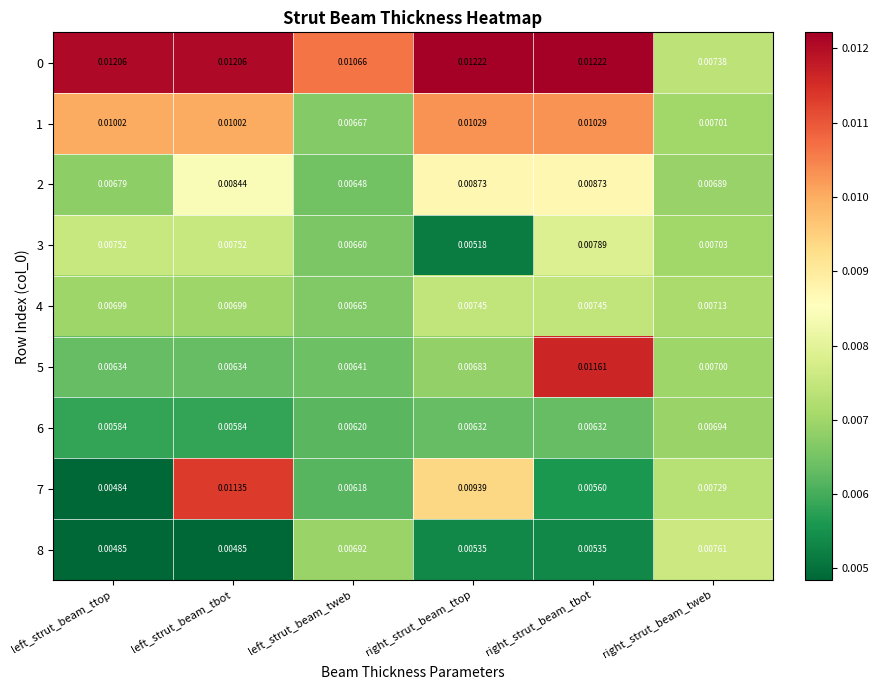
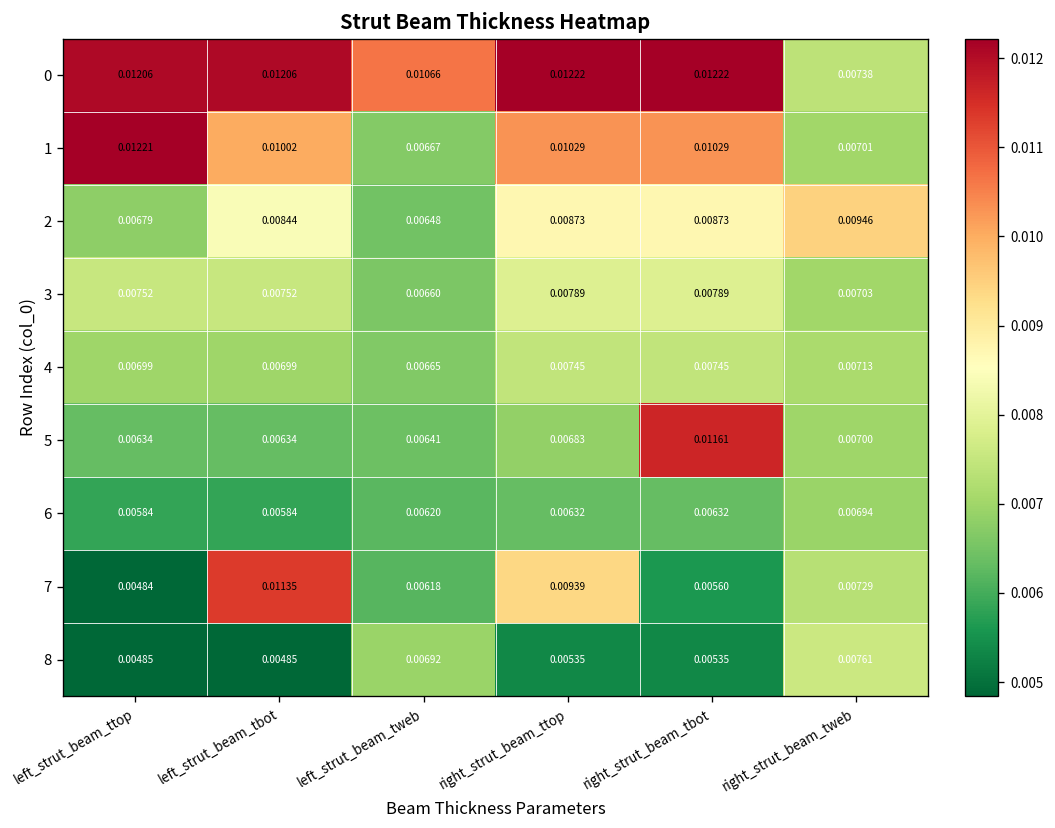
  {
    "0": {
      "left_strut_beam_ttop": 0.01206,
      "left_strut_beam_tbot": 0.01206,
      "left_strut_beam_tweb": 0.01066,
      "right_strut_beam_ttop": 0.01222,
      "right_strut_beam_tbot": 0.01222,
      "right_strut_beam_tweb": 0.00738
    },
    "1": {
-     "left_strut_beam_ttop": 0.01002,
+     "left_strut_beam_ttop": 0.01221,
      "left_strut_beam_tbot": 0.01002,
      "left_strut_beam_tweb": 0.00667,
      "right_strut_beam_ttop": 0.01029,
      "right_strut_beam_tbot": 0.01029,
      "right_strut_beam_tweb": 0.00701
    },
    "2": {
      "left_strut_beam_ttop": 0.00679,
      "left_strut_beam_tbot": 0.00844,
      "left_strut_beam_tweb": 0.00648,
      "right_strut_beam_ttop": 0.00873,
      "right_strut_beam_tbot": 0.00873,
-     "right_strut_beam_tweb": 0.00689
+     "right_strut_beam_tweb": 0.00946
    },
    "3": {
      "left_strut_beam_ttop": 0.00752,
      "left_strut_beam_tbot": 0.00752,
      "left_strut_beam_tweb": 0.00660,
-     "right_strut_beam_ttop": 0.00518,
+     "right_strut_beam_ttop": 0.00789,
      "right_strut_beam_tbot": 0.00789,
      "right_strut_beam_tweb": 0.00703
    },
    "4": {
      "left_strut_beam_ttop": 0.00699,
      "left_strut_beam_tbot": 0.00699,
      "left_strut_beam_tweb": 0.00665,
      "right_strut_beam_ttop": 0.00745,
      "right_strut_beam_tbot": 0.00745,
      "right_strut_beam_tweb": 0.00713
    },
    "5": {
      "left_strut_beam_ttop": 0.00634,
      "left_strut_beam_tbot": 0.00634,
      "left_strut_beam_tweb": 0.00641,
      "right_strut_beam_ttop": 0.00683,
      "right_strut_beam_tbot": 0.01161,
      "right_strut_beam_tweb": 0.00700
    },
    "6": {
      "left_strut_beam_ttop": 0.00584,
      "left_strut_beam_tbot": 0.00584,
      "left_strut_beam_tweb": 0.00620,
      "right_strut_beam_ttop": 0.00632,
      "right_strut_beam_tbot": 0.00632,
      "right_strut_beam_tweb": 0.00694
    },
    "7": {
      "left_strut_beam_ttop": 0.00484,
      "left_strut_beam_tbot": 0.01135,
      "left_strut_beam_tweb": 0.00618,
      "right_strut_beam_ttop": 0.00939,
      "right_strut_beam_tbot": 0.00560,
      "right_strut_beam_tweb": 0.00729
    },
    "8": {
      "left_strut_beam_ttop": 0.00485,
      "left_strut_beam_tbot": 0.00485,
      "left_strut_beam_tweb": 0.00692,
      "right_strut_beam_ttop": 0.00535,
      "right_strut_beam_tbot": 0.00535,
      "right_strut_beam_tweb": 0.00761
    }
  }
